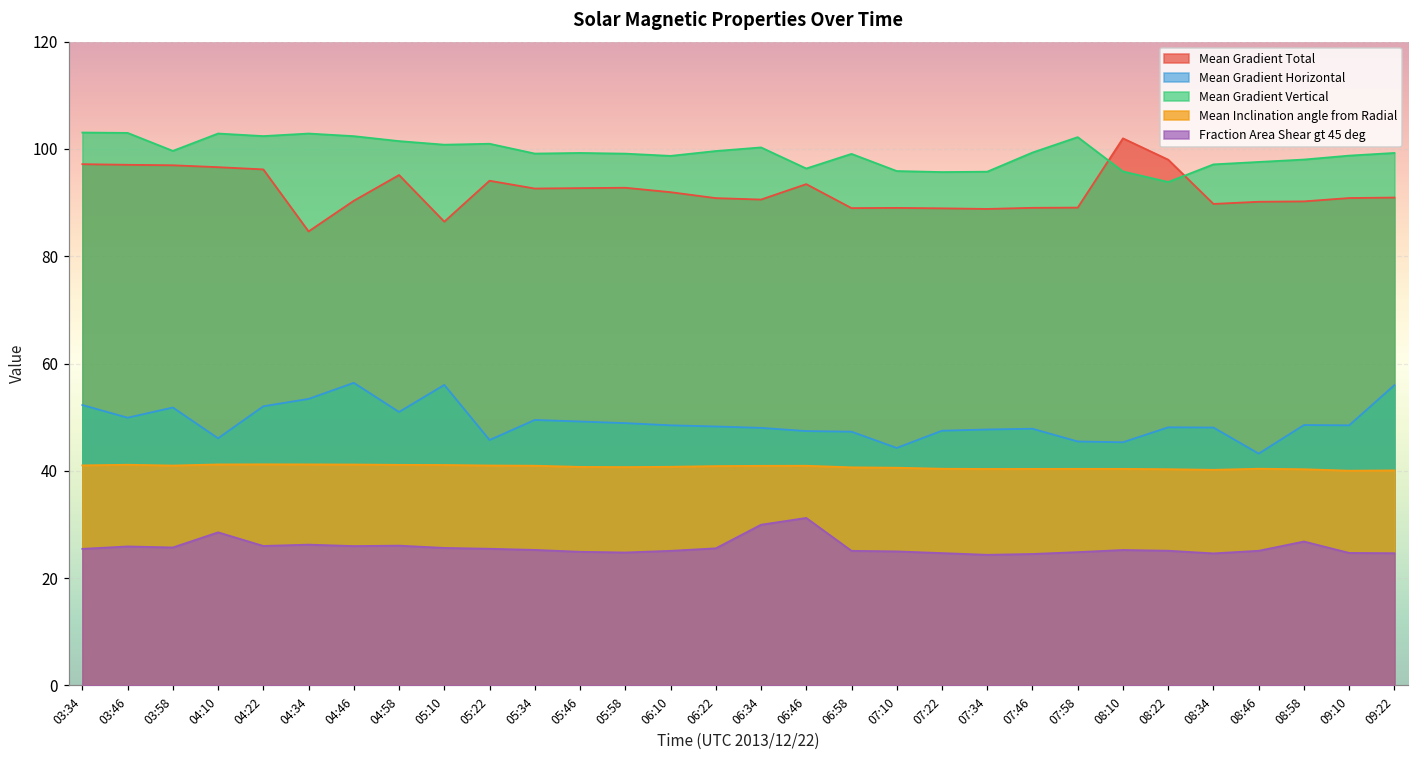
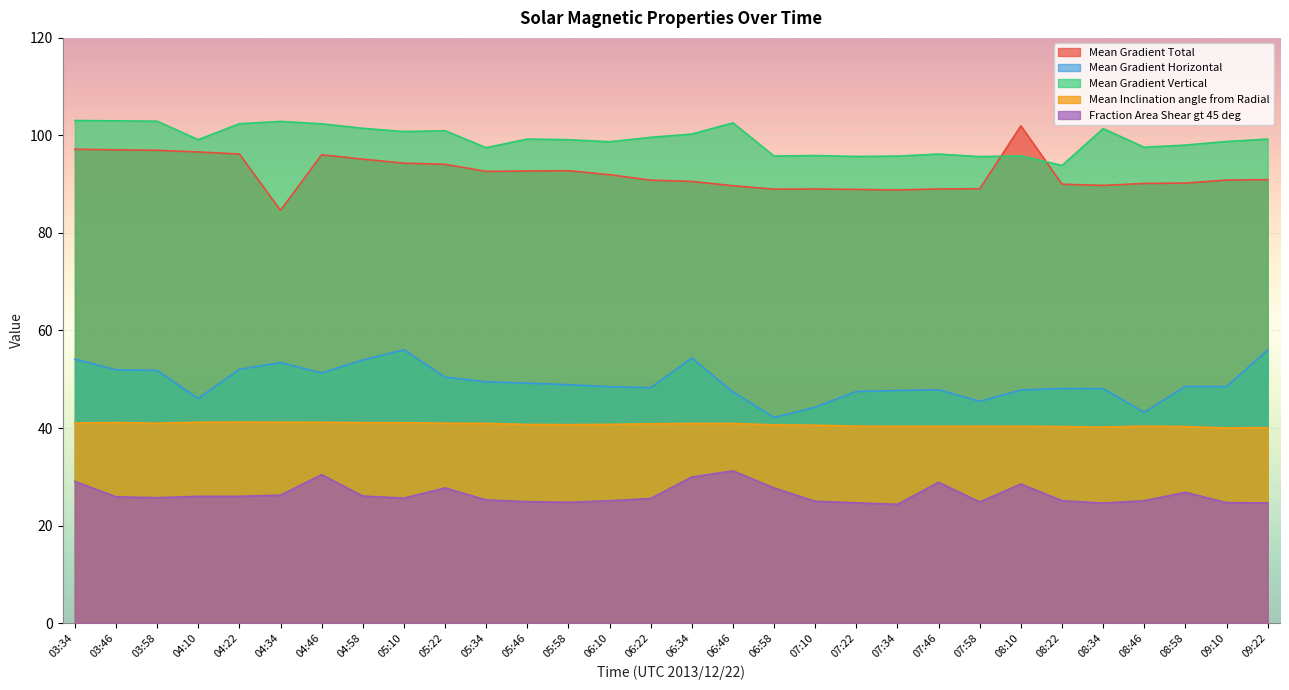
  {
    "Mean Gradient Total": {
      "03:34": 97,
      "03:46": 97,
      "03:58": 97,
      "04:10": 97,
      "04:22": 96,
      "04:34": 85,
-     "04:46": 90,
+     "04:46": 96,
      "04:58": 95,
-     "05:10": 86,
+     "05:10": 94,
      "05:22": 94,
      "05:34": 93,
      "05:46": 93,
      "05:58": 93,
      "06:10": 92,
      "06:22": 91,
      "06:34": 91,
-     "06:46": 93,
+     "06:46": 90,
      "06:58": 89,
      "07:10": 89,
      "07:22": 89,
      "07:34": 89,
      "07:46": 89,
      "07:58": 89,
      "08:10": 102,
-     "08:22": 98,
+     "08:22": 90,
      "08:34": 90,
      "08:46": 90,
      "08:58": 90,
      "09:10": 91,
      "09:22": 91
    },
    "Mean Gradient Horizontal": {
-     "03:34": 52,
-     "03:46": 50,
+     "03:34": 54,
+     "03:46": 52,
      "03:58": 52,
      "04:10": 46,
      "04:22": 52,
      "04:34": 53,
-     "04:46": 56,
-     "04:58": 51,
+     "04:46": 51,
+     "04:58": 54,
      "05:10": 56,
-     "05:22": 46,
+     "05:22": 50,
      "05:34": 49,
      "05:46": 49,
      "05:58": 49,
      "06:10": 48,
      "06:22": 48,
-     "06:34": 48,
+     "06:34": 54,
      "06:46": 47,
-     "06:58": 47,
+     "06:58": 42,
      "07:10": 44,
      "07:22": 47,
      "07:34": 48,
      "07:46": 48,
      "07:58": 45,
-     "08:10": 45,
+     "08:10": 48,
      "08:22": 48,
      "08:34": 48,
      "08:46": 43,
      "08:58": 49,
      "09:10": 48,
      "09:22": 56
    },
    "Mean Gradient Vertical": {
      "03:34": 103,
      "03:46": 103,
-     "03:58": 100,
-     "04:10": 103,
+     "03:58": 103,
+     "04:10": 99,
      "04:22": 102,
      "04:34": 103,
      "04:46": 102,
      "04:58": 101,
      "05:10": 101,
      "05:22": 101,
-     "05:34": 99,
+     "05:34": 97,
      "05:46": 99,
      "05:58": 99,
      "06:10": 99,
      "06:22": 100,
      "06:34": 100,
-     "06:46": 96,
-     "06:58": 99,
+     "06:46": 103,
+     "06:58": 96,
      "07:10": 96,
      "07:22": 96,
      "07:34": 96,
-     "07:46": 99,
-     "07:58": 102,
+     "07:46": 96,
+     "07:58": 96,
      "08:10": 96,
      "08:22": 94,
-     "08:34": 97,
+     "08:34": 101,
      "08:46": 98,
      "08:58": 98,
      "09:10": 99,
      "09:22": 99
    },
    "Mean Inclination angle from Radial": {
      "03:34": 41,
      "03:46": 41,
      "03:58": 41,
      "04:10": 41,
      "04:22": 41,
      "04:34": 41,
      "04:46": 41,
      "04:58": 41,
      "05:10": 41,
      "05:22": 41,
      "05:34": 41,
      "05:46": 41,
      "05:58": 41,
      "06:10": 41,
      "06:22": 41,
      "06:34": 41,
      "06:46": 41,
      "06:58": 41,
      "07:10": 41,
      "07:22": 40,
      "07:34": 40,
      "07:46": 40,
      "07:58": 40,
      "08:10": 40,
      "08:22": 40,
      "08:34": 40,
      "08:46": 40,
      "08:58": 40,
      "09:10": 40,
      "09:22": 40
    },
    "Fraction Area Shear gt 45 deg": {
-     "03:34": 25,
+     "03:34": 29,
      "03:46": 26,
      "03:58": 26,
-     "04:10": 29,
+     "04:10": 26,
      "04:22": 26,
      "04:34": 26,
-     "04:46": 26,
+     "04:46": 30,
      "04:58": 26,
      "05:10": 26,
-     "05:22": 25,
+     "05:22": 28,
      "05:34": 25,
      "05:46": 25,
      "05:58": 25,
      "06:10": 25,
      "06:22": 26,
      "06:34": 30,
      "06:46": 31,
-     "06:58": 25,
+     "06:58": 28,
      "07:10": 25,
      "07:22": 25,
      "07:34": 24,
-     "07:46": 24,
+     "07:46": 29,
      "07:58": 25,
-     "08:10": 25,
+     "08:10": 29,
      "08:22": 25,
      "08:34": 25,
      "08:46": 25,
      "08:58": 27,
      "09:10": 25,
      "09:22": 25
    }
  }
